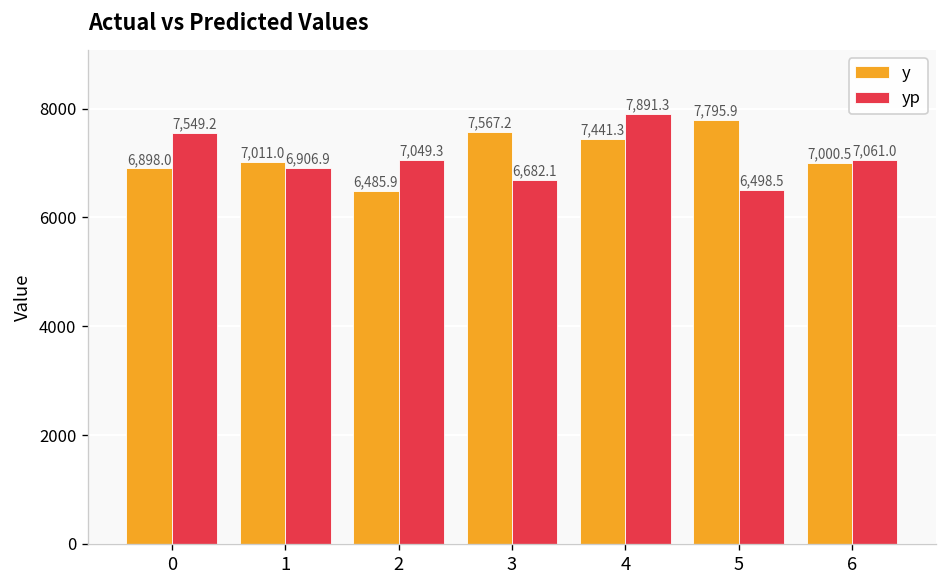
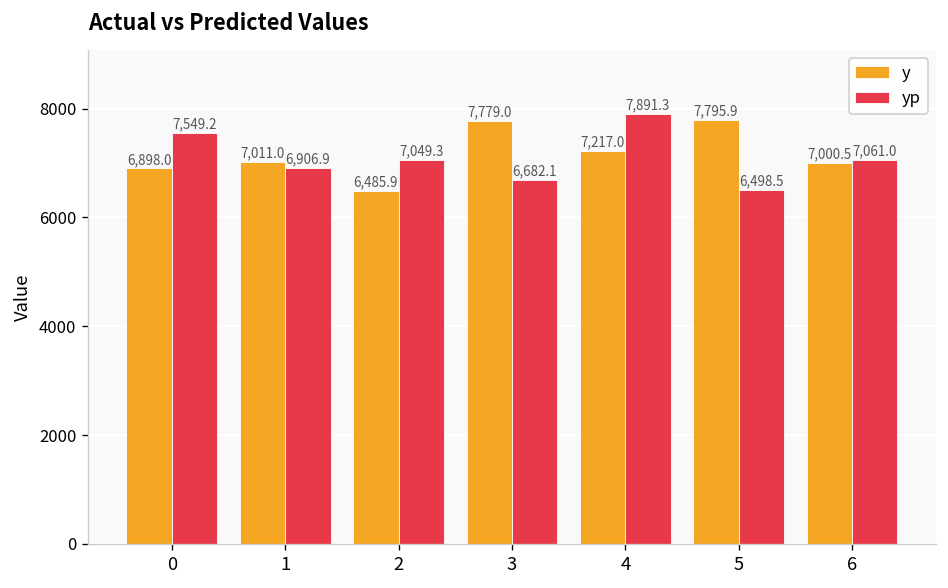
  {
    "y": {
      "0": "6,898.0",
      "1": "7,011.0",
      "2": "6,485.9",
-     "3": "7,567.2",
-     "4": "7,441.3",
+     "3": "7,779.0",
+     "4": "7,217.0",
      "5": "7,795.9",
      "6": "7,000.5"
    },
    "yp": {
      "0": "7,549.2",
      "1": "6,906.9",
      "2": "7,049.3",
      "3": "6,682.1",
      "4": "7,891.3",
      "5": "6,498.5",
      "6": "7,061.0"
    }
  }
